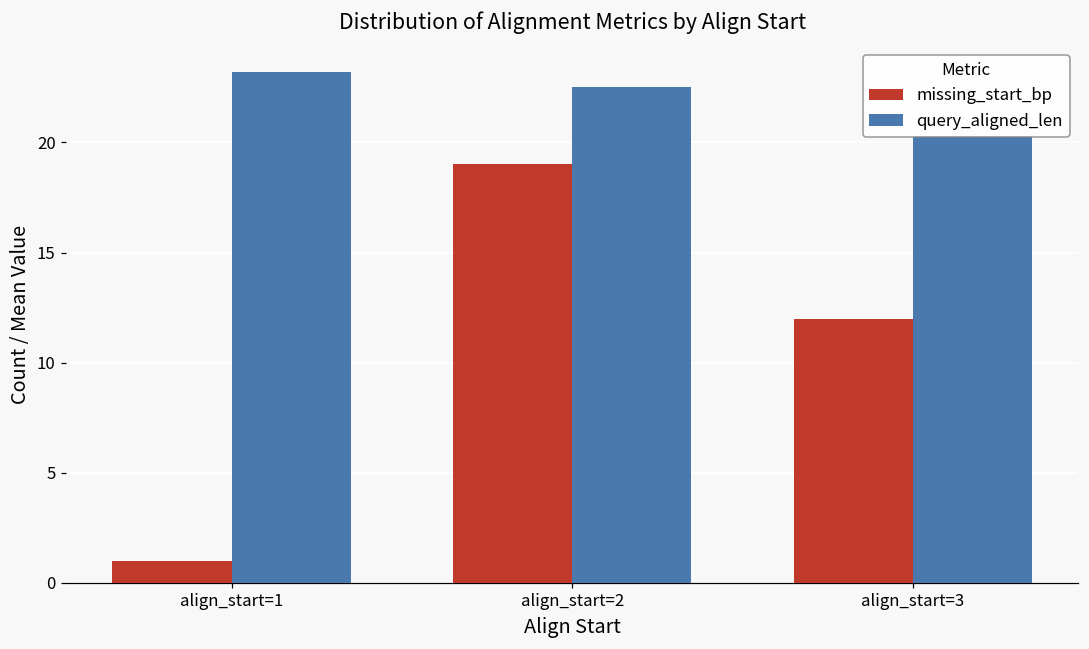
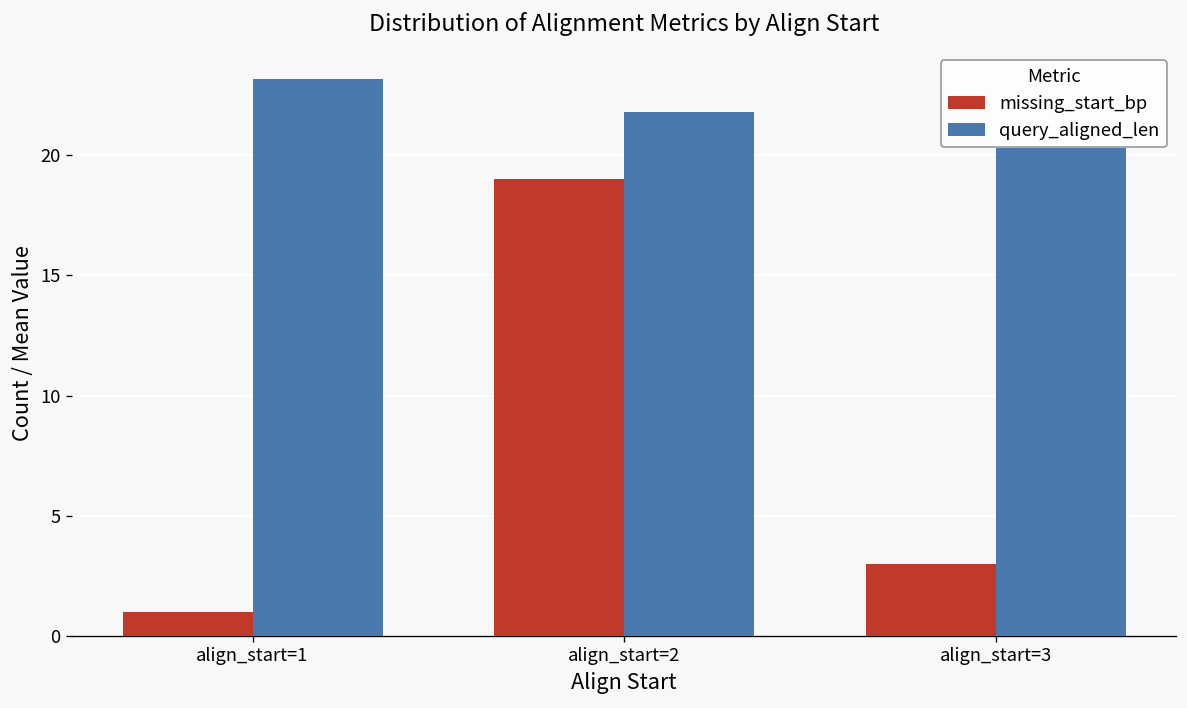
  {
    "missing_start_bp": {
      "align_start=1": 1,
      "align_start=2": 19,
-     "align_start=3": 12
+     "align_start=3": 3
    },
    "query_aligned_len": {
      "align_start=1": 23.2,
-     "align_start=2": 22.5
+     "align_start=2": 21.8
    }
  }
